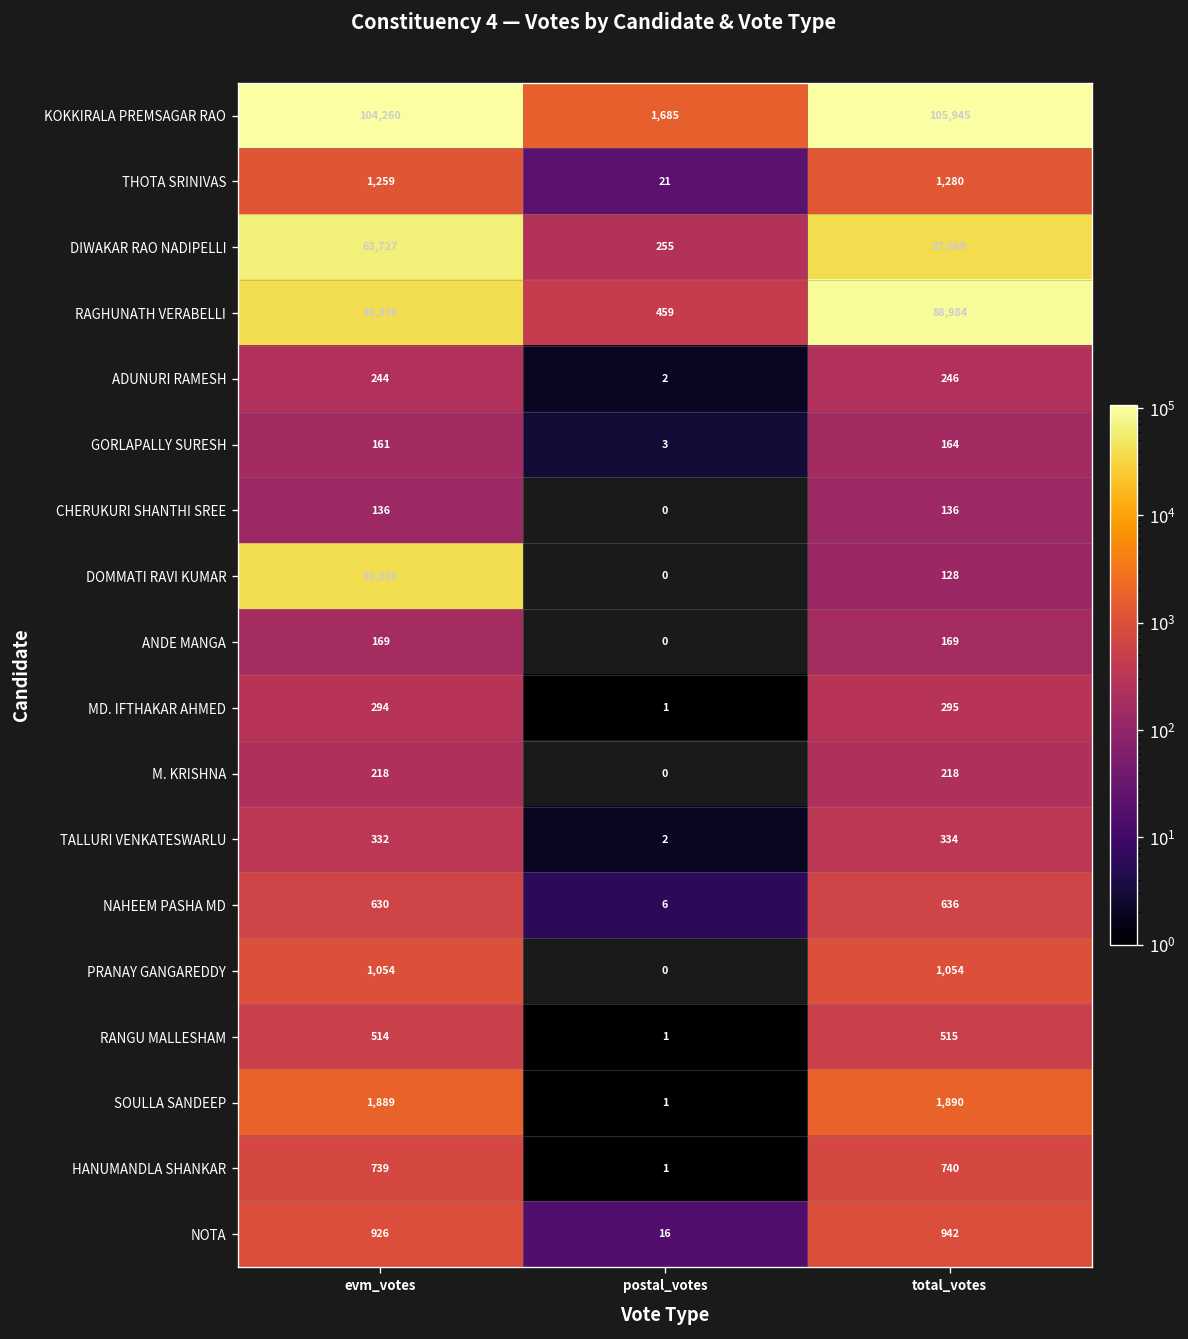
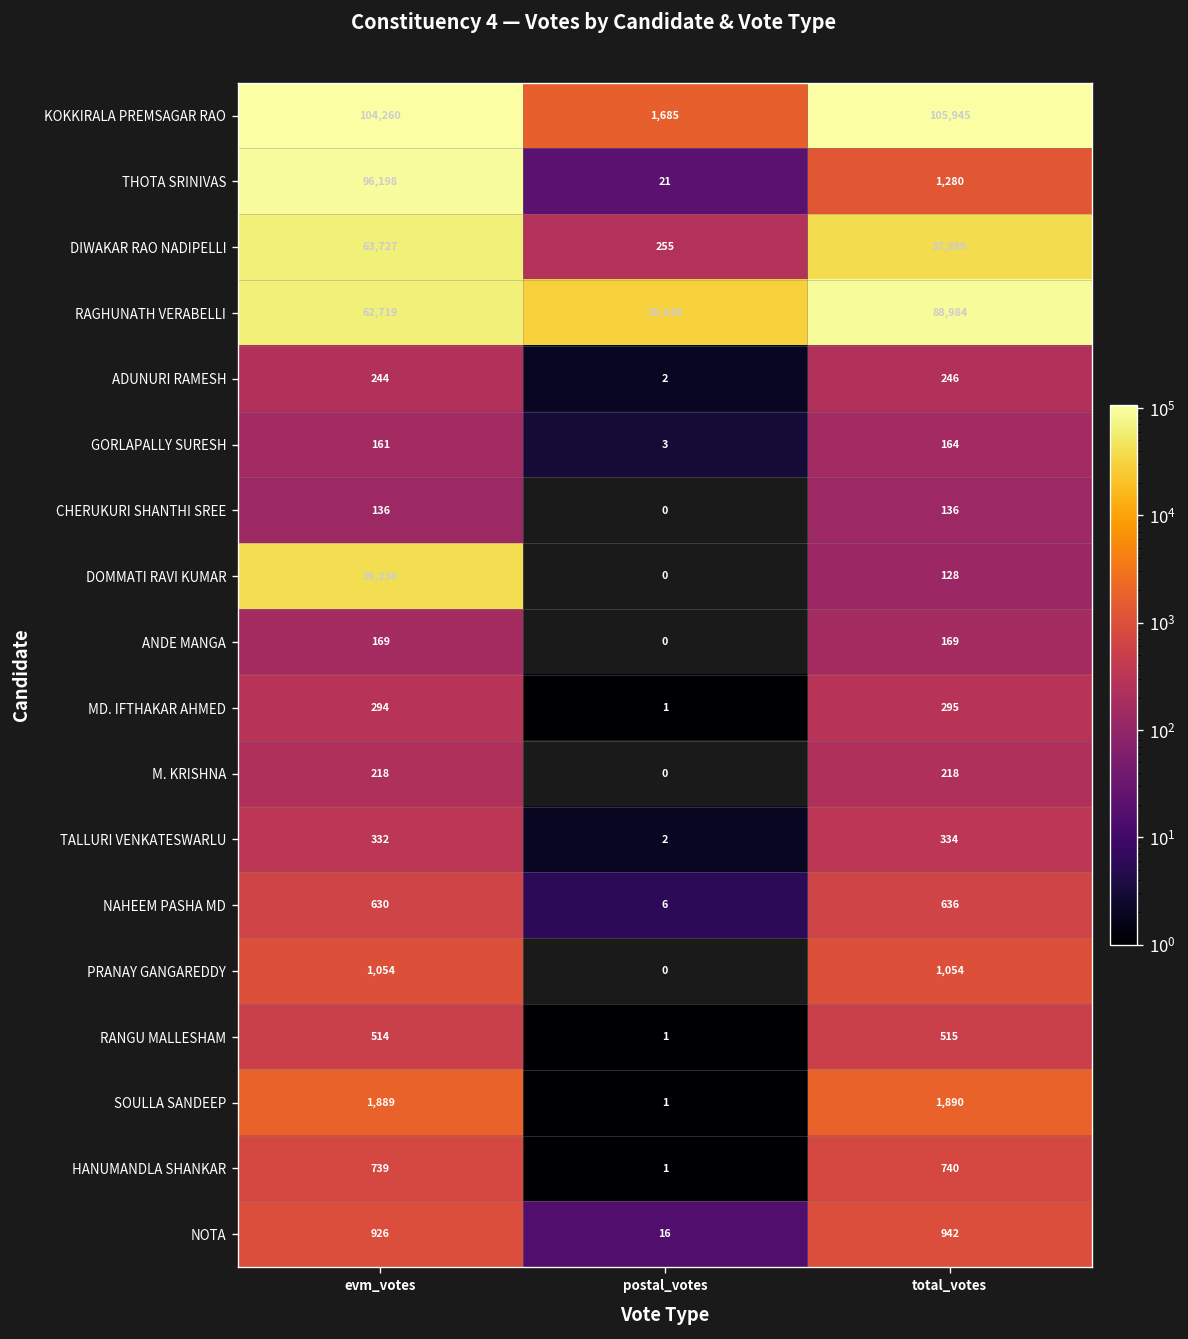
  {
    "KOKKIRALA PREMSAGAR RAO": {
      "evm_votes": "104,260",
      "postal_votes": "1,685",
      "total_votes": "105,945"
    },
    "THOTA SRINIVAS": {
-     "evm_votes": "1,259",
+     "evm_votes": "96,198",
      "postal_votes": "21",
      "total_votes": "1,280"
    },
    "DIWAKAR RAO NADIPELLI": {
      "evm_votes": "63,727",
      "postal_votes": "255",
      "total_votes": "37,989"
    },
    "RAGHUNATH VERABELLI": {
-     "evm_votes": "39,370",
-     "postal_votes": "459",
+     "evm_votes": "62,719",
+     "postal_votes": "28,648",
      "total_votes": "88,984"
    },
    "ADUNURI RAMESH": {
      "evm_votes": "244",
      "postal_votes": "2",
      "total_votes": "246"
    },
    "GORLAPALLY SURESH": {
      "evm_votes": "161",
      "postal_votes": "3",
      "total_votes": "164"
    },
    "CHERUKURI SHANTHI SREE": {
      "evm_votes": "136",
      "postal_votes": "0",
      "total_votes": "136"
    },
    "DOMMATI RAVI KUMAR": {
      "evm_votes": "39,230",
      "postal_votes": "0",
      "total_votes": "128"
    },
    "ANDE MANGA": {
      "evm_votes": "169",
      "postal_votes": "0",
      "total_votes": "169"
    },
    "MD. IFTHAKAR AHMED": {
      "evm_votes": "294",
      "postal_votes": "1",
      "total_votes": "295"
    },
    "M. KRISHNA": {
      "evm_votes": "218",
      "postal_votes": "0",
      "total_votes": "218"
    },
    "TALLURI VENKATESWARLU": {
      "evm_votes": "332",
      "postal_votes": "2",
      "total_votes": "334"
    },
    "NAHEEM PASHA MD": {
      "evm_votes": "630",
      "postal_votes": "6",
      "total_votes": "636"
    },
    "PRANAY GANGAREDDY": {
      "evm_votes": "1,054",
      "postal_votes": "0",
      "total_votes": "1,054"
    },
    "RANGU MALLESHAM": {
      "evm_votes": "514",
      "postal_votes": "1",
      "total_votes": "515"
    },
    "SOULLA SANDEEP": {
      "evm_votes": "1,889",
      "postal_votes": "1",
      "total_votes": "1,890"
    },
    "HANUMANDLA SHANKAR": {
      "evm_votes": "739",
      "postal_votes": "1",
      "total_votes": "740"
    },
    "NOTA": {
      "evm_votes": "926",
      "postal_votes": "16",
      "total_votes": "942"
    }
  }
